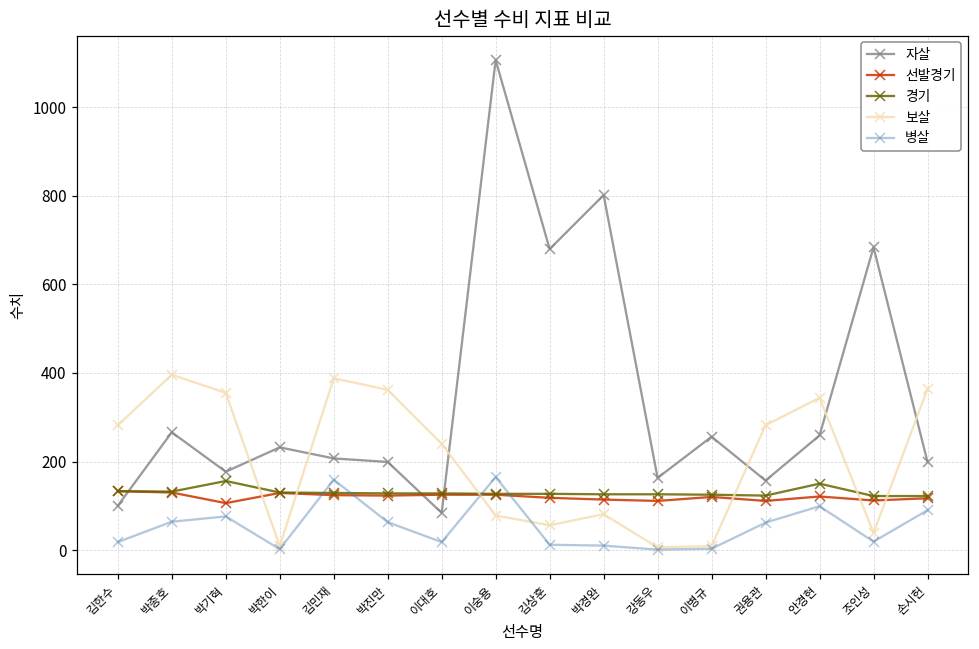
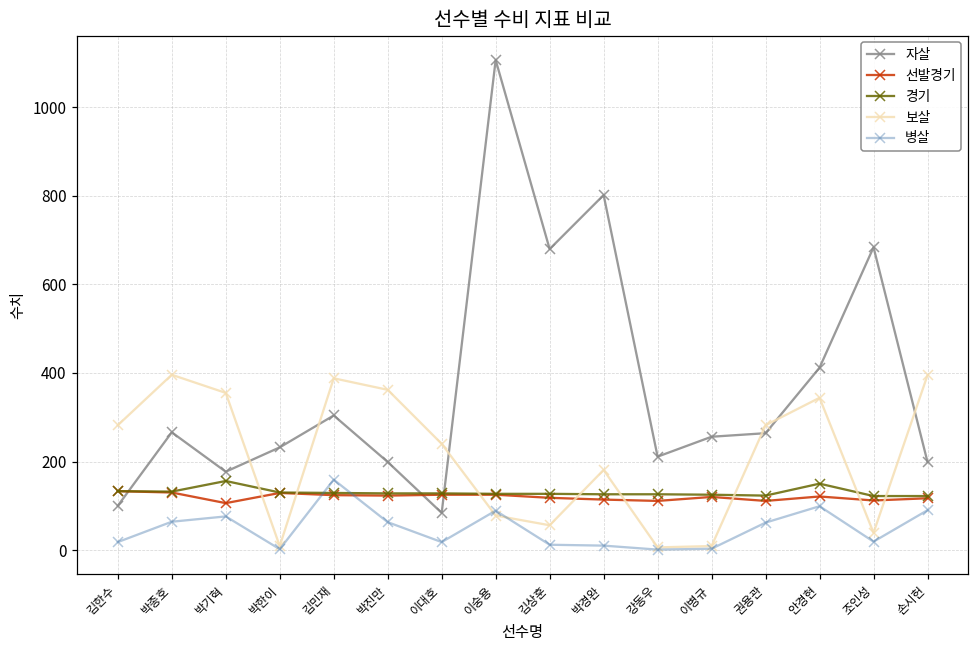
  {
    "자살": {
      "김한수": 100,
      "박종호": 270,
      "박기혁": 180,
      "박한이": 230,
-     "김민재": 210,
+     "김민재": 300,
      "박진만": 200,
      "이대호": 80,
      "이숭용": 1110,
      "김상훈": 680,
      "박경완": 800,
-     "강동우": 160,
+     "강동우": 210,
      "이병규": 260,
-     "권용관": 160,
-     "안경현": 260,
+     "권용관": 260,
+     "안경현": 410,
      "조인성": 680,
      "손시헌": 200
    },
    "선발경기": {
      "박기혁": 110,
      "김상훈": 120,
      "박경완": 110,
      "강동우": 110,
      "권용관": 110,
      "안경현": 120,
      "조인성": 110
    },
    "경기": {
      "박기혁": 160,
      "김상훈": 130,
      "박경완": 130,
      "강동우": 130,
      "권용관": 120,
      "안경현": 150,
      "조인성": 120
    },
    "보살": {
      "김한수": 280,
      "박종호": 400,
      "박기혁": 360,
      "박한이": 10,
      "김민재": 390,
      "박진만": 360,
      "이대호": 240,
      "이숭용": 80,
      "김상훈": 60,
-     "박경완": 80,
+     "박경완": 180,
      "권용관": 280,
      "안경현": 340,
      "조인성": 40,
-     "손시헌": 360
+     "손시헌": 400
    },
    "병살": {
      "김한수": 20,
      "박종호": 60,
      "박기혁": 80,
      "박한이": 0,
      "김민재": 160,
      "박진만": 60,
      "이대호": 20,
-     "이숭용": 170,
+     "이숭용": 90,
      "김상훈": 10,
      "박경완": 10,
      "권용관": 60,
      "안경현": 100,
      "조인성": 20,
      "손시헌": 90
    }
  }
